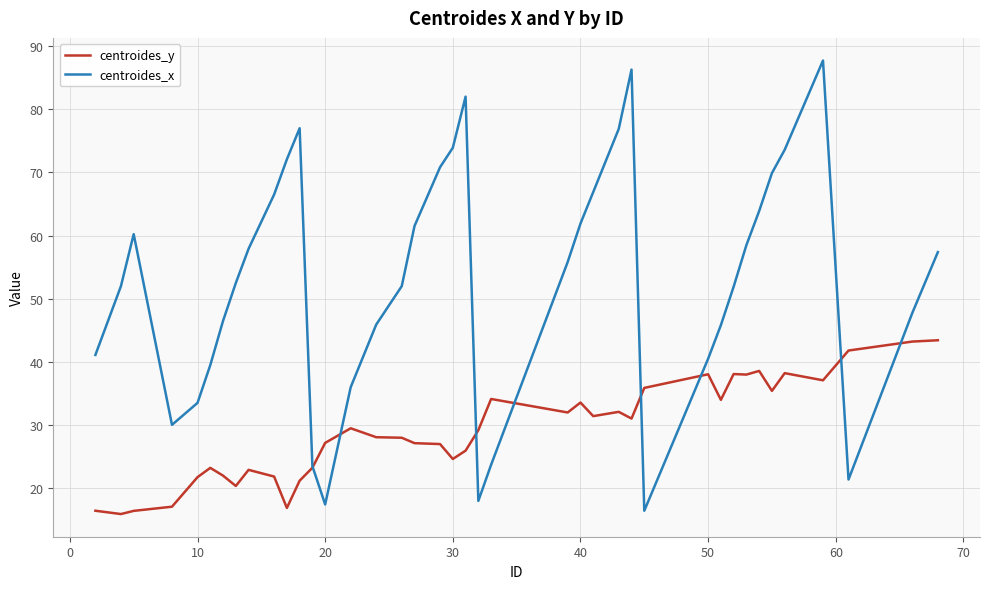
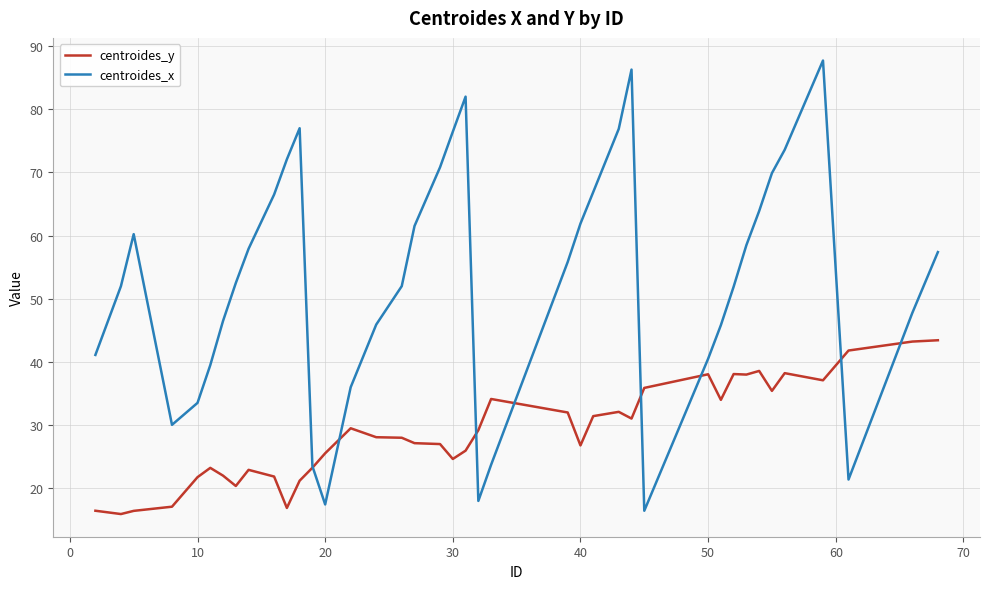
  {
    "centroides_y": {
      "10": 22,
-     "20": 27,
+     "20": 26,
      "30": 25,
-     "40": 34,
+     "40": 27,
      "50": 38
    },
    "centroides_x": {
      "10": 34,
      "20": 17,
-     "30": 74,
+     "30": 76,
      "40": 62,
      "50": 41
    }
  }
